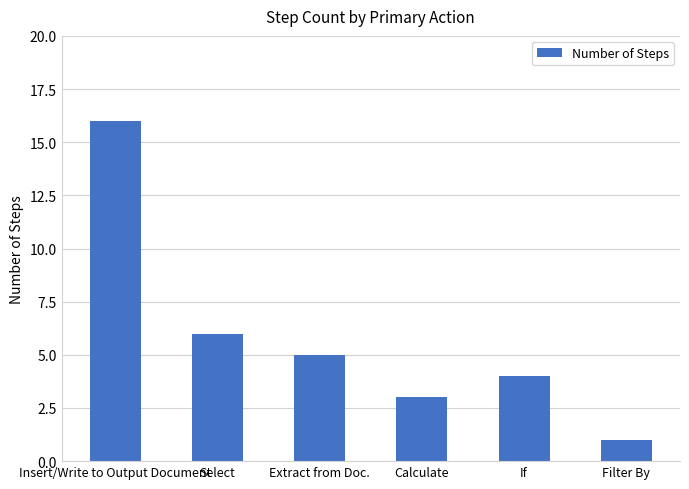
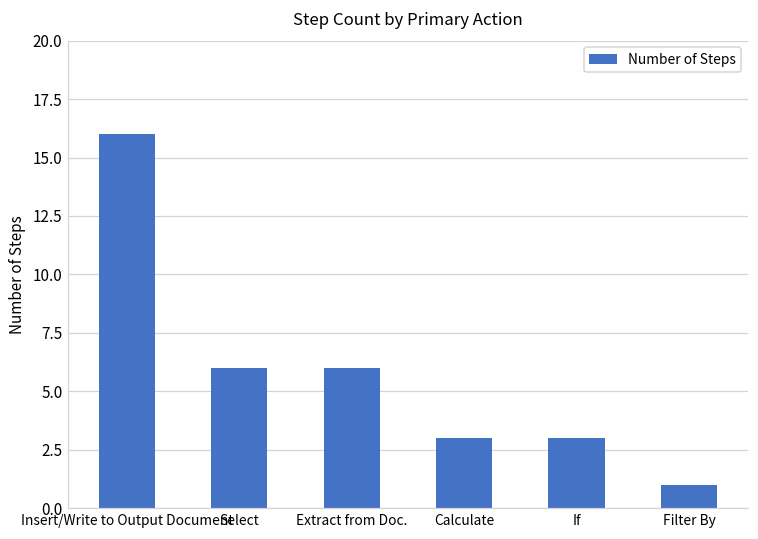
  {
    "Insert/Write to Output Document": 16,
-   "Extract from Doc.": 5,
+   "Extract from Doc.": 6,
    "Calculate": 3,
-   "If": 4,
+   "If": 3,
    "Filter By": 1
  }
